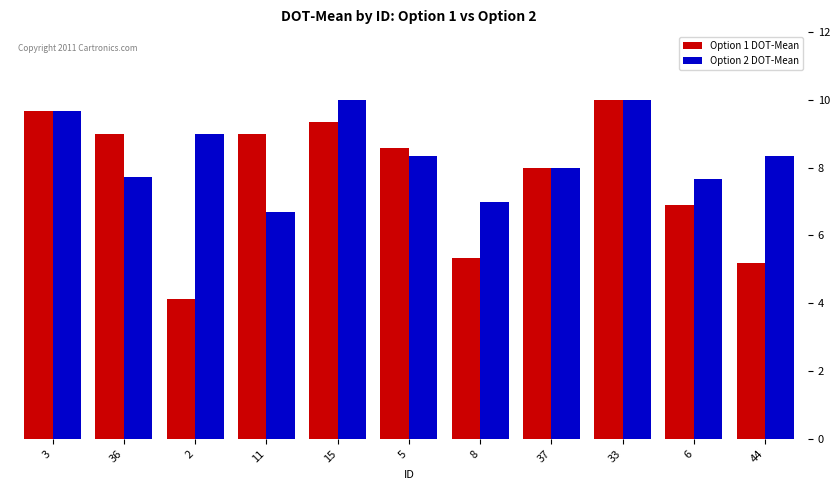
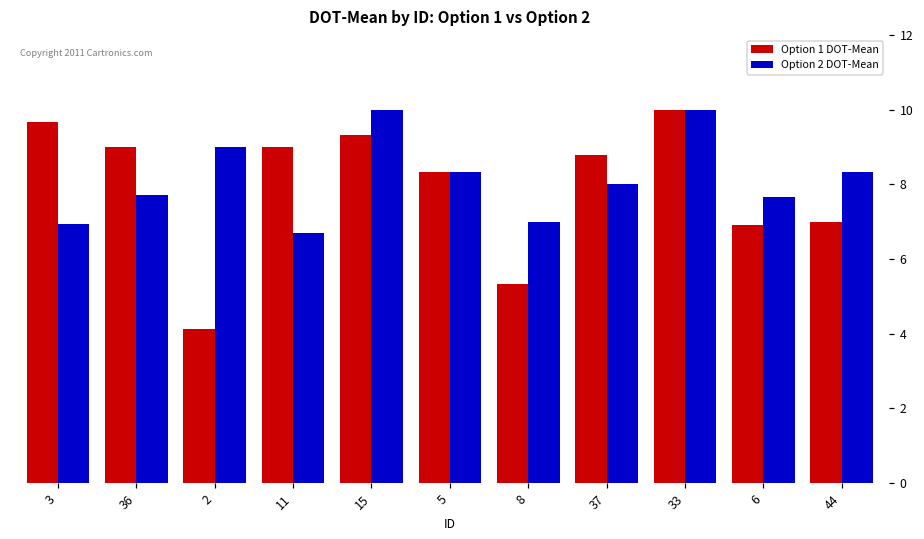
  {
    "Option 1 DOT-Mean": {
      "3": 9.7,
      "36": 9.0,
      "2": 4.1,
      "11": 9.0,
      "15": 9.3,
-     "5": 8.6,
+     "5": 8.3,
      "8": 5.3,
-     "37": 8.0,
+     "37": 8.8,
      "33": 10.0,
      "6": 6.9,
-     "44": 5.2
+     "44": 7.0
    },
    "Option 2 DOT-Mean": {
-     "3": 9.7,
+     "3": 7.0,
      "36": 7.7,
      "2": 9.0,
      "11": 6.7,
      "15": 10.0,
      "5": 8.3,
      "8": 7.0,
      "37": 8.0,
      "33": 10.0,
      "6": 7.7,
      "44": 8.3
    }
  }
